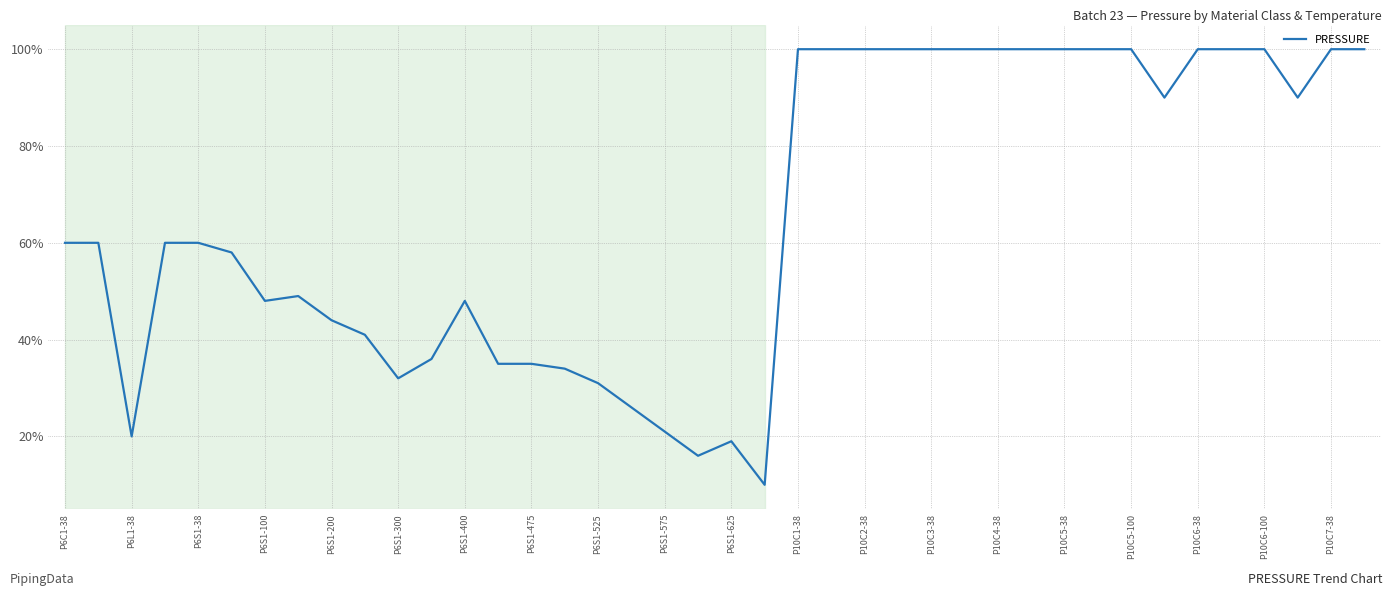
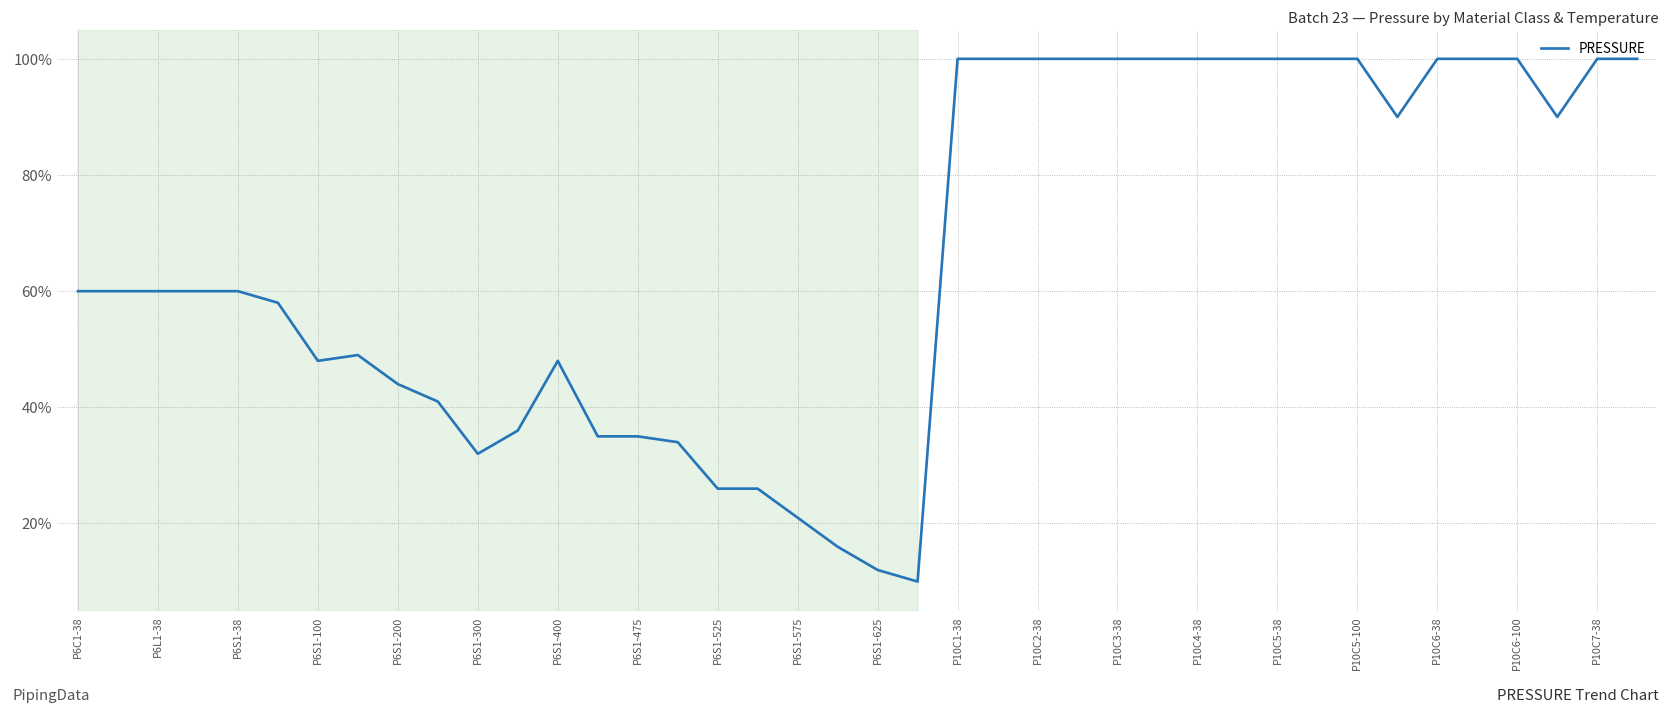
  {
    "P6C1-38": "60%",
-   "P6L1-38": "20%",
+   "P6L1-38": "60%",
    "P6S1-38": "60%",
    "P6S1-100": "48%",
    "P6S1-200": "44%",
    "P6S1-300": "32%",
    "P6S1-400": "48%",
    "P6S1-475": "35%",
-   "P6S1-525": "31%",
+   "P6S1-525": "26%",
    "P6S1-575": "21%",
-   "P6S1-625": "19%",
+   "P6S1-625": "12%",
    "P10C1-38": "100%",
    "P10C2-38": "100%",
    "P10C3-38": "100%",
    "P10C4-38": "100%",
    "P10C5-38": "100%",
    "P10C5-100": "100%",
    "P10C6-38": "100%",
    "P10C6-100": "100%",
    "P10C7-38": "100%"
  }
